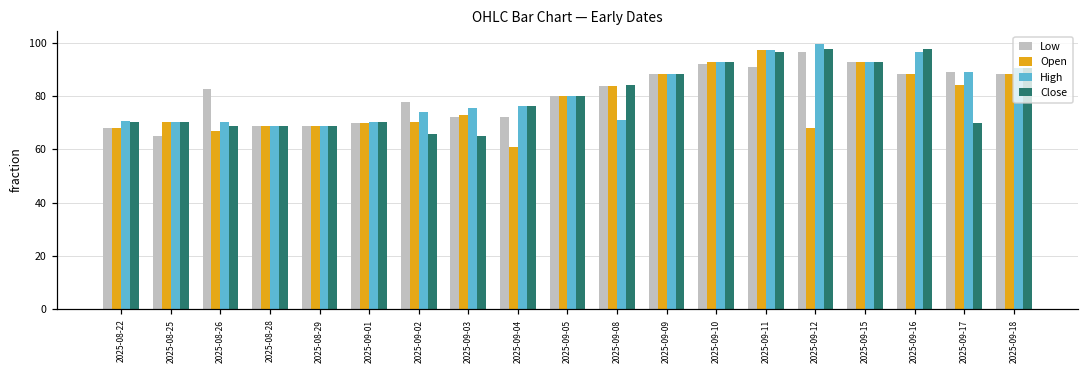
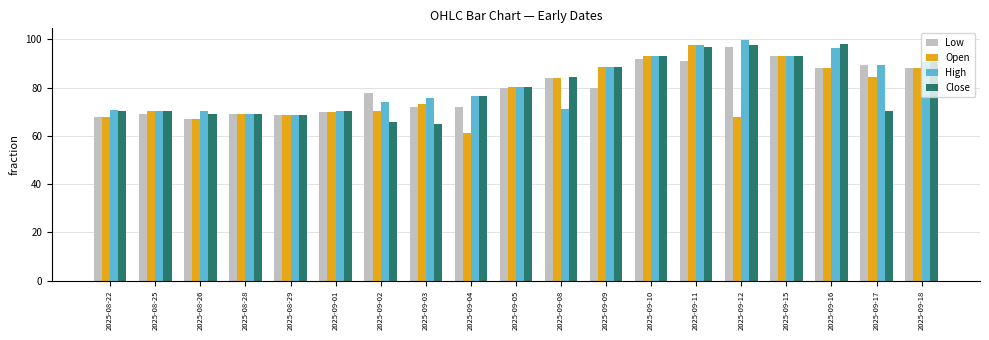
  {
    "Low": {
      "2025-08-22": 68,
-     "2025-08-25": 65,
-     "2025-08-26": 83,
+     "2025-08-25": 69,
+     "2025-08-26": 67,
      "2025-08-28": 69,
      "2025-08-29": 69,
      "2025-09-01": 70,
      "2025-09-02": 78,
      "2025-09-03": 72,
      "2025-09-04": 72,
      "2025-09-05": 80,
      "2025-09-08": 84,
-     "2025-09-09": 89,
+     "2025-09-09": 80,
      "2025-09-10": 92,
      "2025-09-11": 91,
      "2025-09-12": 97,
      "2025-09-15": 93,
      "2025-09-16": 88,
      "2025-09-17": 89,
      "2025-09-18": 88
    },
    "Open": {
      "2025-08-22": 68,
      "2025-08-25": 70,
      "2025-08-26": 67,
      "2025-08-28": 69,
      "2025-08-29": 69,
      "2025-09-01": 70,
      "2025-09-02": 71,
      "2025-09-03": 73,
      "2025-09-04": 61,
      "2025-09-05": 80,
      "2025-09-08": 84,
      "2025-09-09": 89,
      "2025-09-10": 93,
      "2025-09-11": 98,
      "2025-09-12": 68,
      "2025-09-15": 93,
      "2025-09-16": 88,
      "2025-09-17": 84,
      "2025-09-18": 88
    },
    "High": {
      "2025-08-22": 71,
      "2025-08-25": 70,
      "2025-08-26": 70,
      "2025-08-28": 69,
      "2025-08-29": 69,
      "2025-09-01": 71,
      "2025-09-02": 74,
      "2025-09-03": 76,
      "2025-09-04": 77,
      "2025-09-05": 80,
      "2025-09-08": 71,
      "2025-09-09": 89,
      "2025-09-10": 93,
      "2025-09-11": 98,
      "2025-09-12": 100,
      "2025-09-15": 93,
      "2025-09-16": 97,
      "2025-09-17": 89
    },
    "Close": {
      "2025-08-22": 70,
      "2025-08-25": 70,
      "2025-08-26": 69,
      "2025-08-28": 69,
      "2025-08-29": 69,
      "2025-09-01": 71,
      "2025-09-02": 66,
      "2025-09-03": 65,
      "2025-09-04": 77,
      "2025-09-05": 80,
      "2025-09-08": 84,
      "2025-09-09": 89,
      "2025-09-10": 93,
      "2025-09-11": 97,
      "2025-09-12": 98,
      "2025-09-15": 93,
      "2025-09-16": 98,
      "2025-09-17": 70
    }
  }
